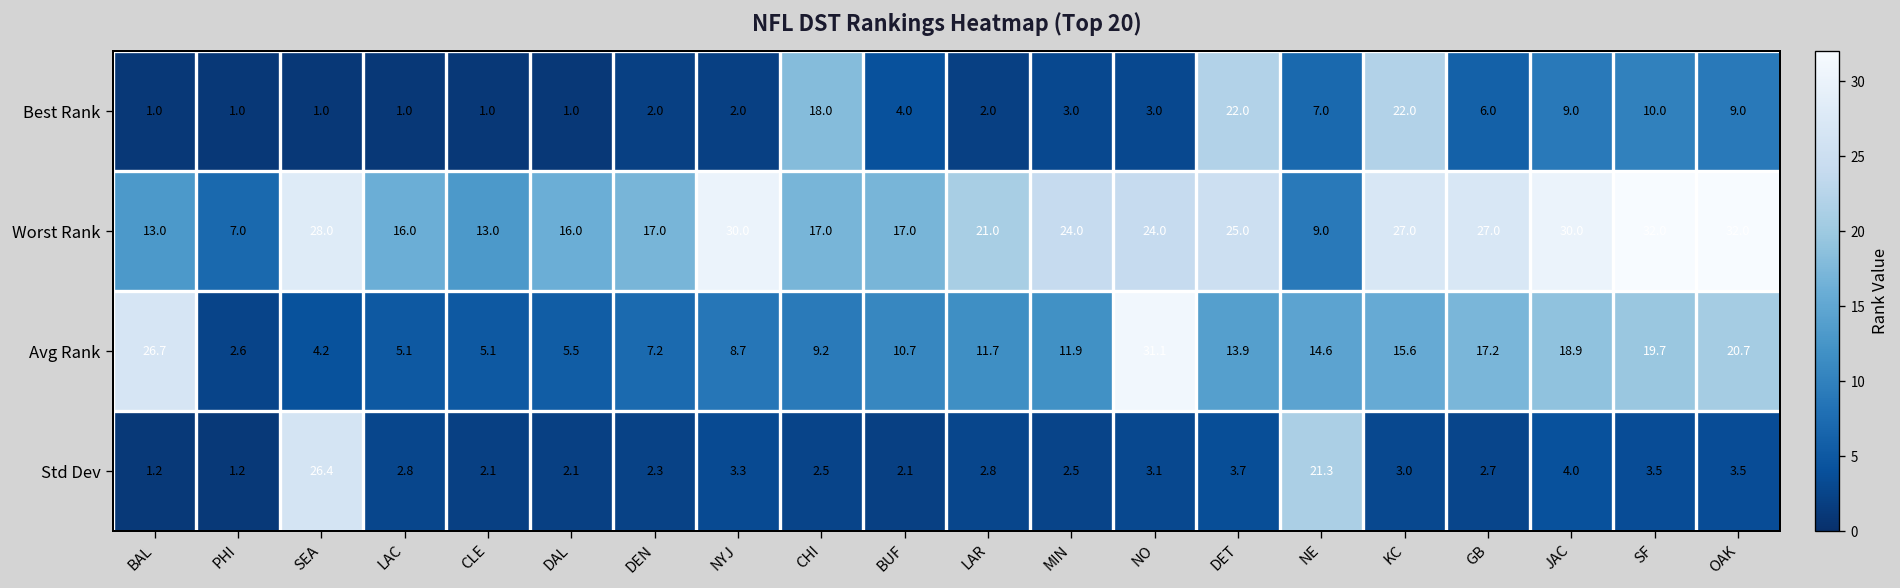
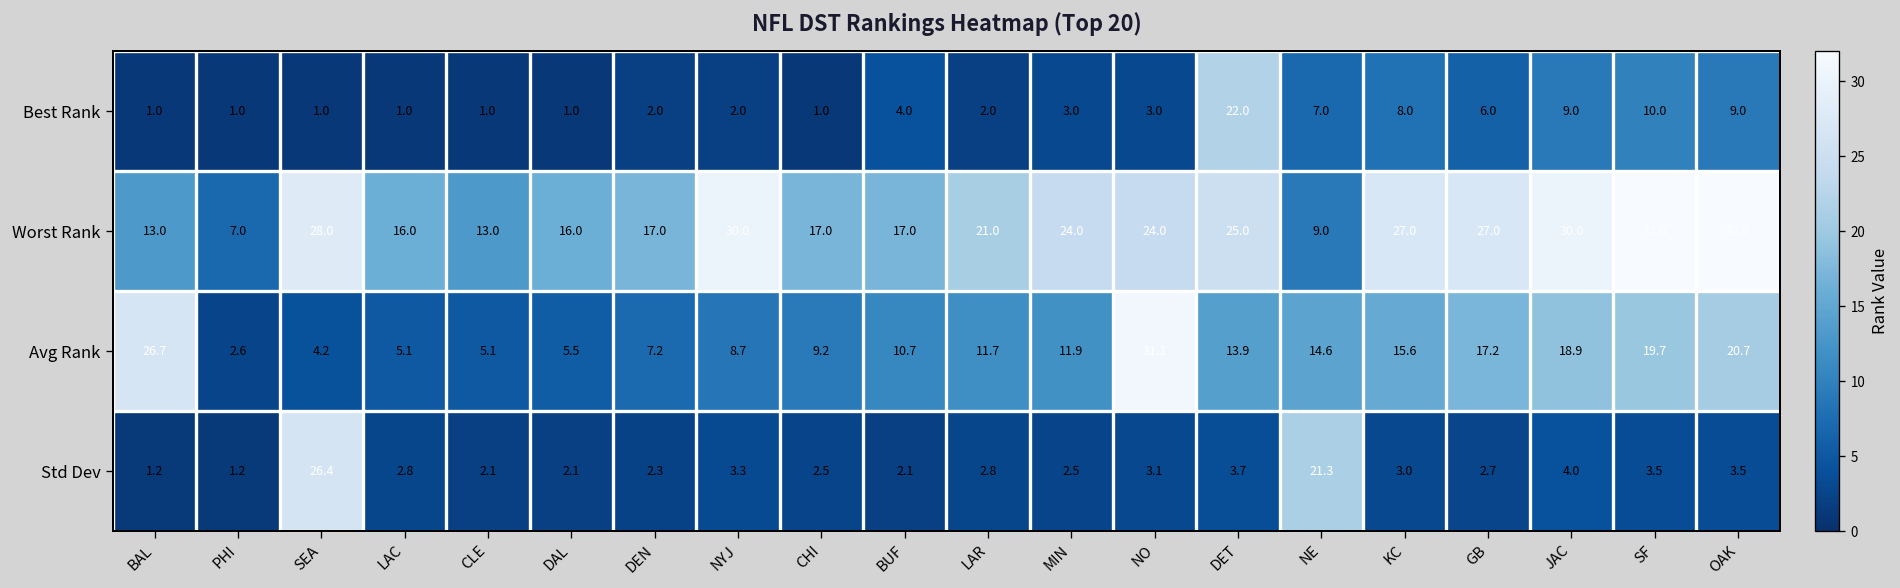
  {
    "Best Rank": {
      "BAL": 1.0,
      "PHI": 1.0,
      "SEA": 1.0,
      "LAC": 1.0,
      "CLE": 1.0,
      "DAL": 1.0,
      "DEN": 2.0,
      "NYJ": 2.0,
-     "CHI": 18.0,
+     "CHI": 1.0,
      "BUF": 4.0,
      "LAR": 2.0,
      "MIN": 3.0,
      "NO": 3.0,
      "DET": 22.0,
      "NE": 7.0,
-     "KC": 22.0,
+     "KC": 8.0,
      "GB": 6.0,
      "JAC": 9.0,
      "SF": 10.0,
      "OAK": 9.0
    },
    "Worst Rank": {
      "BAL": 13.0,
      "PHI": 7.0,
      "LAC": 16.0,
      "CLE": 13.0,
      "DAL": 16.0,
      "DEN": 17.0,
      "CHI": 17.0,
      "BUF": 17.0,
      "LAR": 21.0,
      "MIN": 24.0,
      "NO": 24.0,
      "DET": 25.0,
      "NE": 9.0
    },
    "Avg Rank": {
      "PHI": 2.6,
      "SEA": 4.2,
      "LAC": 5.1,
      "CLE": 5.1,
      "DAL": 5.5,
      "DEN": 7.2,
      "NYJ": 8.7,
      "CHI": 9.2,
      "BUF": 10.7,
      "LAR": 11.7,
      "MIN": 11.9,
      "DET": 13.9,
      "NE": 14.6,
      "KC": 15.6,
      "GB": 17.2,
      "JAC": 18.9,
      "SF": 19.7,
      "OAK": 20.7
    },
    "Std Dev": {
      "BAL": 1.2,
      "PHI": 1.2,
      "LAC": 2.8,
      "CLE": 2.1,
      "DAL": 2.1,
      "DEN": 2.3,
      "NYJ": 3.3,
      "CHI": 2.5,
      "BUF": 2.1,
      "LAR": 2.8,
      "MIN": 2.5,
      "NO": 3.1,
      "DET": 3.7,
      "NE": 21.3,
      "KC": 3.0,
      "GB": 2.7,
      "JAC": 4.0,
      "SF": 3.5,
      "OAK": 3.5
    }
  }
